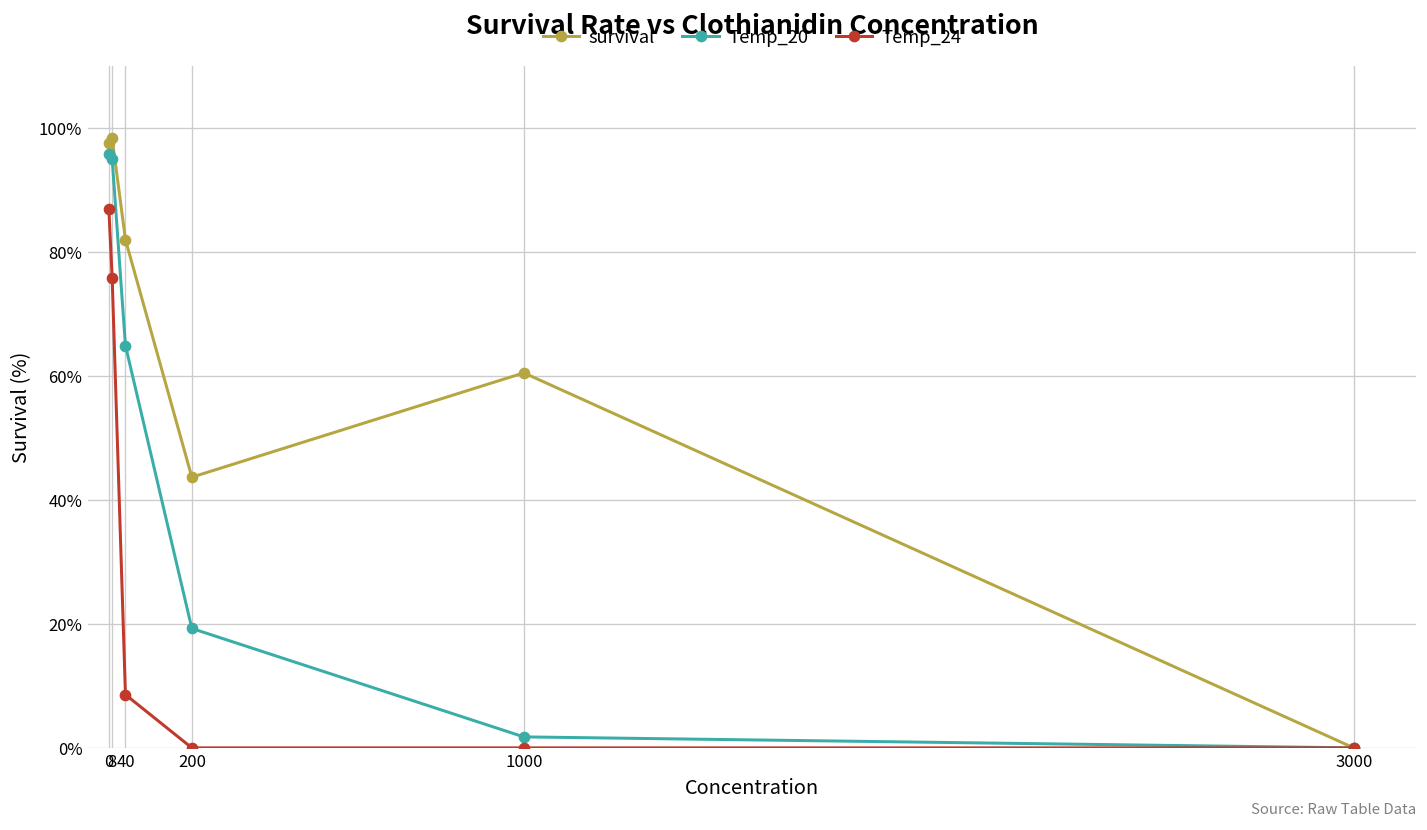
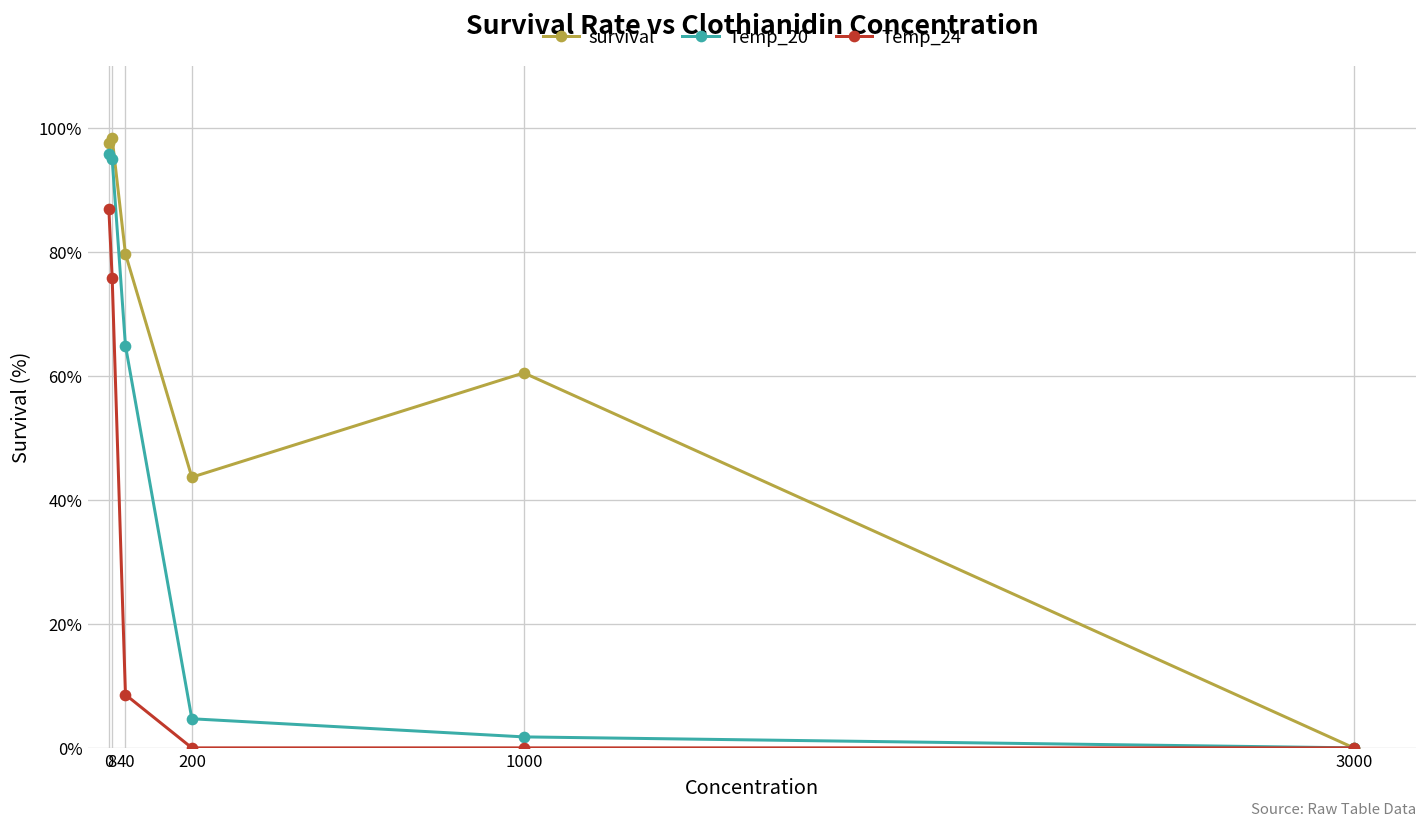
  {
    "survival": {
-     "40": "82%",
+     "40": "80%",
      "200": "44%",
      "1000": "61%"
    },
    "Temp_20": {
      "40": "65%",
-     "200": "19%",
+     "200": "5%",
      "1000": "2%"
    },
    "Temp_24": {
      "40": "9%",
      "200": "0%",
      "1000": "0%"
    }
  }
